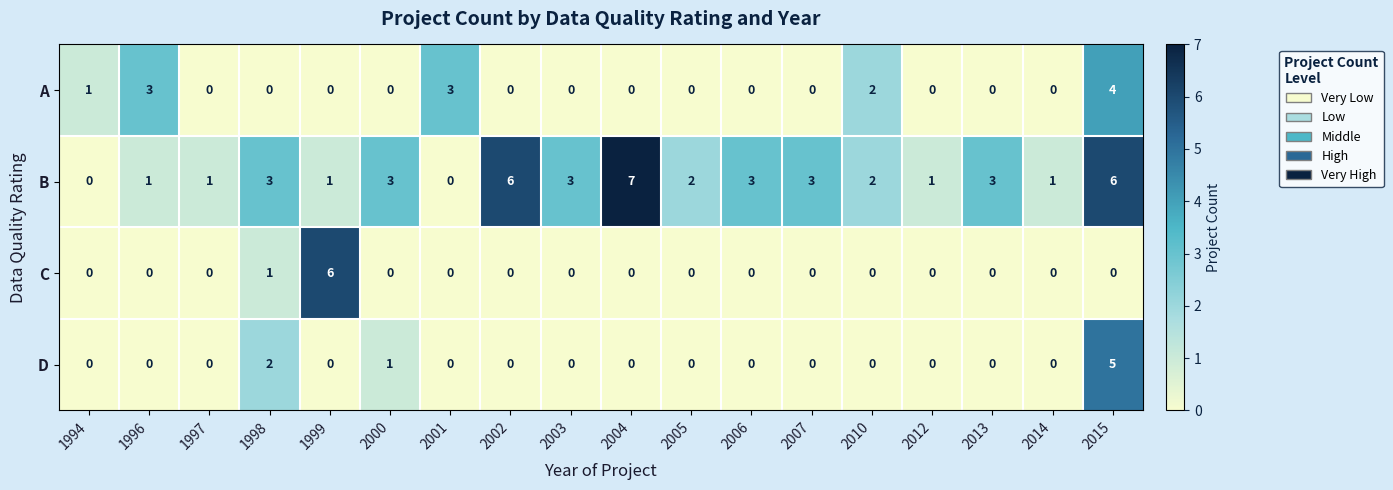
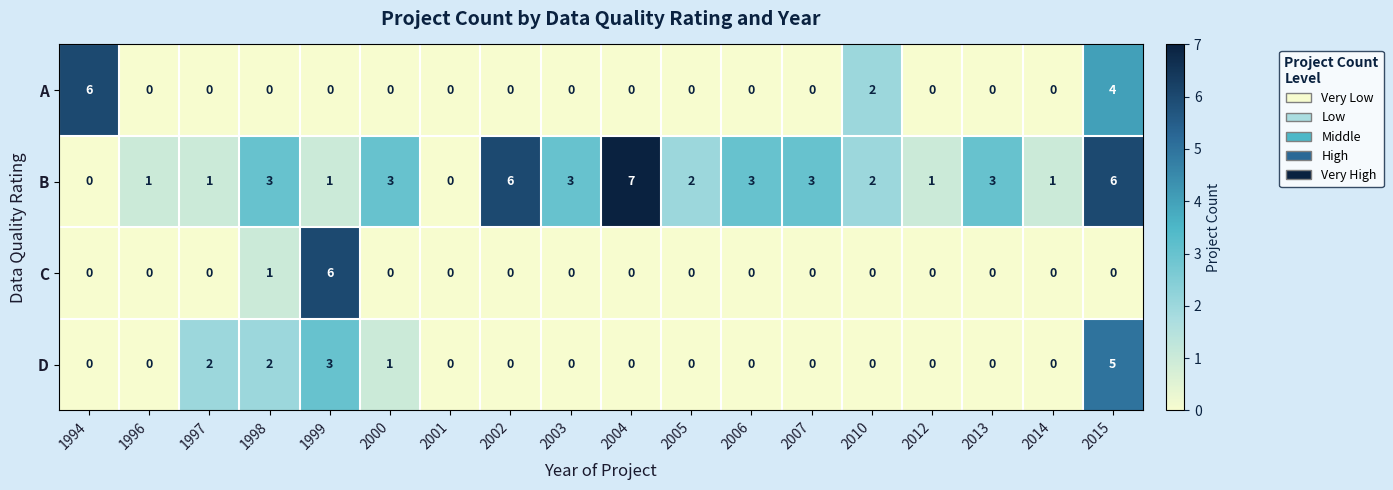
  {
    "A": {
-     "1994": 1,
-     "1996": 3,
+     "1994": 6,
+     "1996": 0,
      "1997": 0,
      "1998": 0,
      "1999": 0,
      "2000": 0,
-     "2001": 3,
+     "2001": 0,
      "2002": 0,
      "2003": 0,
      "2004": 0,
      "2005": 0,
      "2006": 0,
      "2007": 0,
      "2010": 2,
      "2012": 0,
      "2013": 0,
      "2014": 0,
      "2015": 4
    },
    "B": {
      "1994": 0,
      "1996": 1,
      "1997": 1,
      "1998": 3,
      "1999": 1,
      "2000": 3,
      "2001": 0,
      "2002": 6,
      "2003": 3,
      "2004": 7,
      "2005": 2,
      "2006": 3,
      "2007": 3,
      "2010": 2,
      "2012": 1,
      "2013": 3,
      "2014": 1,
      "2015": 6
    },
    "C": {
      "1994": 0,
      "1996": 0,
      "1997": 0,
      "1998": 1,
      "1999": 6,
      "2000": 0,
      "2001": 0,
      "2002": 0,
      "2003": 0,
      "2004": 0,
      "2005": 0,
      "2006": 0,
      "2007": 0,
      "2010": 0,
      "2012": 0,
      "2013": 0,
      "2014": 0,
      "2015": 0
    },
    "D": {
      "1994": 0,
      "1996": 0,
-     "1997": 0,
+     "1997": 2,
      "1998": 2,
-     "1999": 0,
+     "1999": 3,
      "2000": 1,
      "2001": 0,
      "2002": 0,
      "2003": 0,
      "2004": 0,
      "2005": 0,
      "2006": 0,
      "2007": 0,
      "2010": 0,
      "2012": 0,
      "2013": 0,
      "2014": 0,
      "2015": 5
    }
  }
